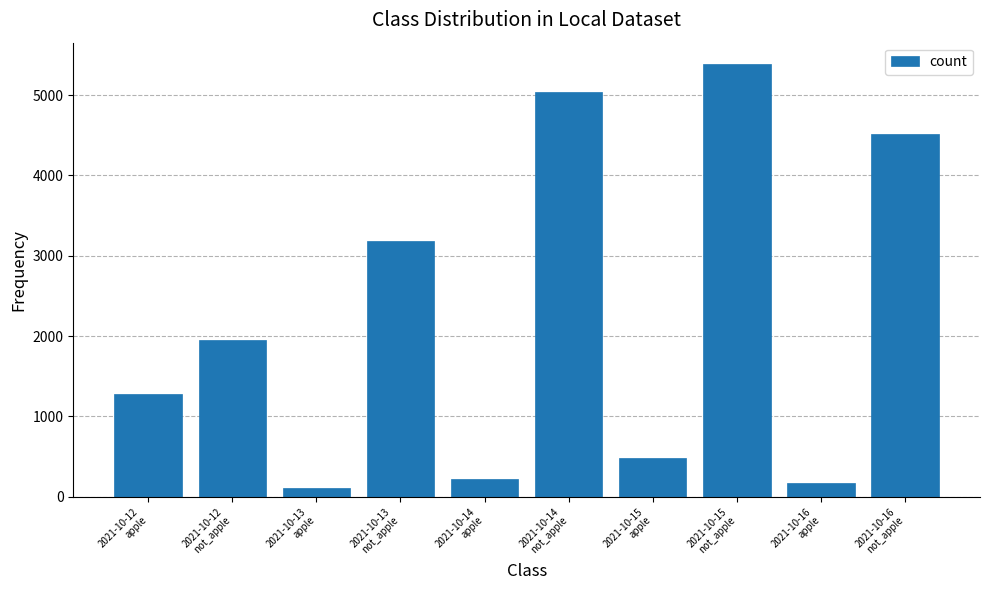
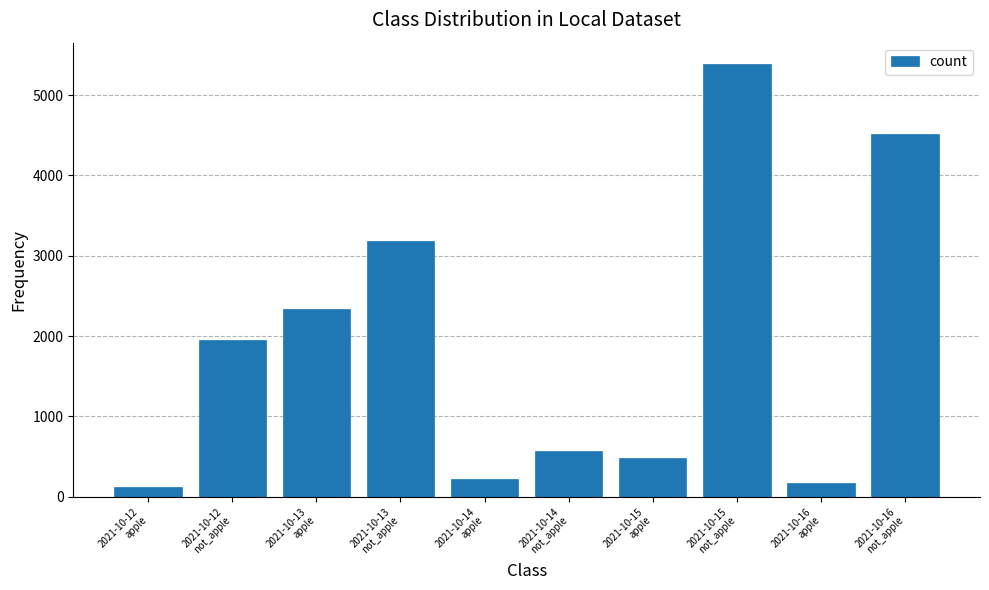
  {
-   "2021-10-12 apple": 1300,
+   "2021-10-12 apple": 100,
    "2021-10-12 not_apple": 1900,
-   "2021-10-13 apple": 100,
+   "2021-10-13 apple": 2300,
    "2021-10-13 not_apple": 3200,
    "2021-10-14 apple": 200,
-   "2021-10-14 not_apple": 5000,
+   "2021-10-14 not_apple": 600,
    "2021-10-15 apple": 500,
    "2021-10-15 not_apple": 5400,
    "2021-10-16 apple": 200,
    "2021-10-16 not_apple": 4500
  }
